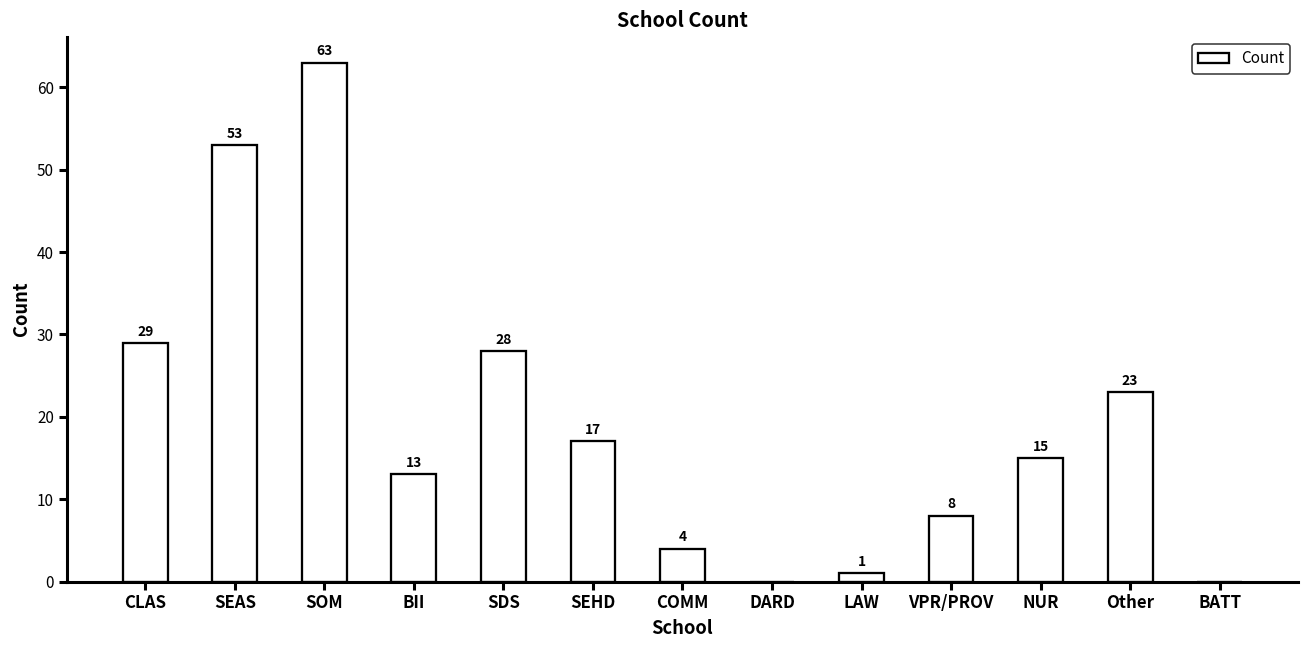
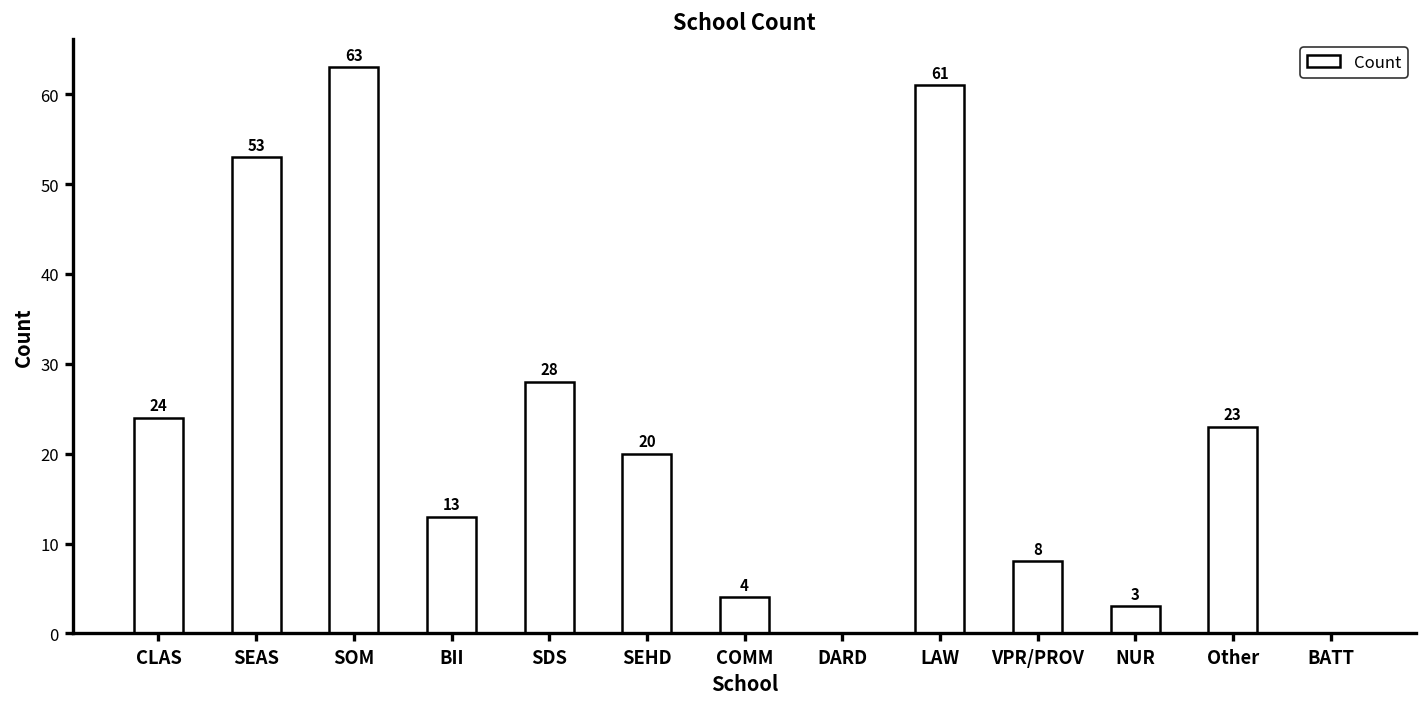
  {
-   "CLAS": 29,
+   "CLAS": 24,
    "SEAS": 53,
    "SOM": 63,
    "BII": 13,
    "SDS": 28,
-   "SEHD": 17,
+   "SEHD": 20,
    "COMM": 4,
-   "LAW": 1,
+   "LAW": 61,
    "VPR/PROV": 8,
-   "NUR": 15,
+   "NUR": 3,
    "Other": 23
  }
